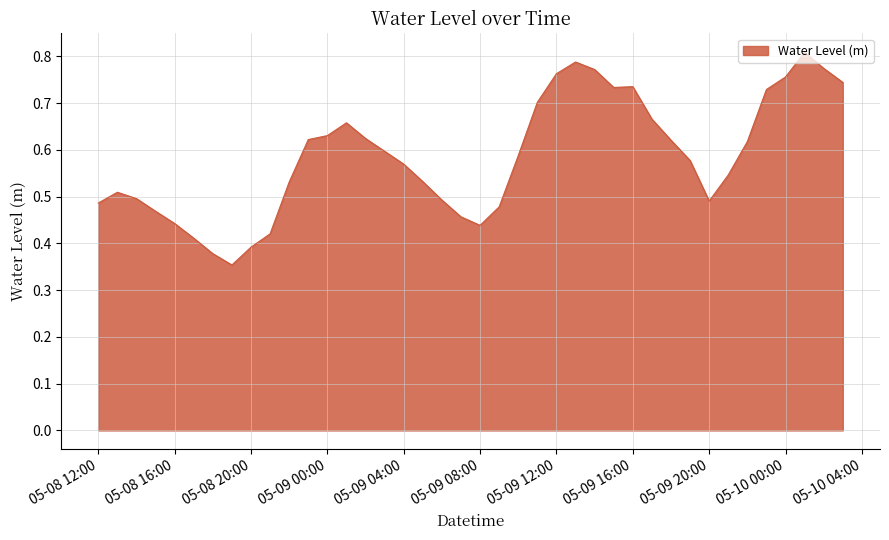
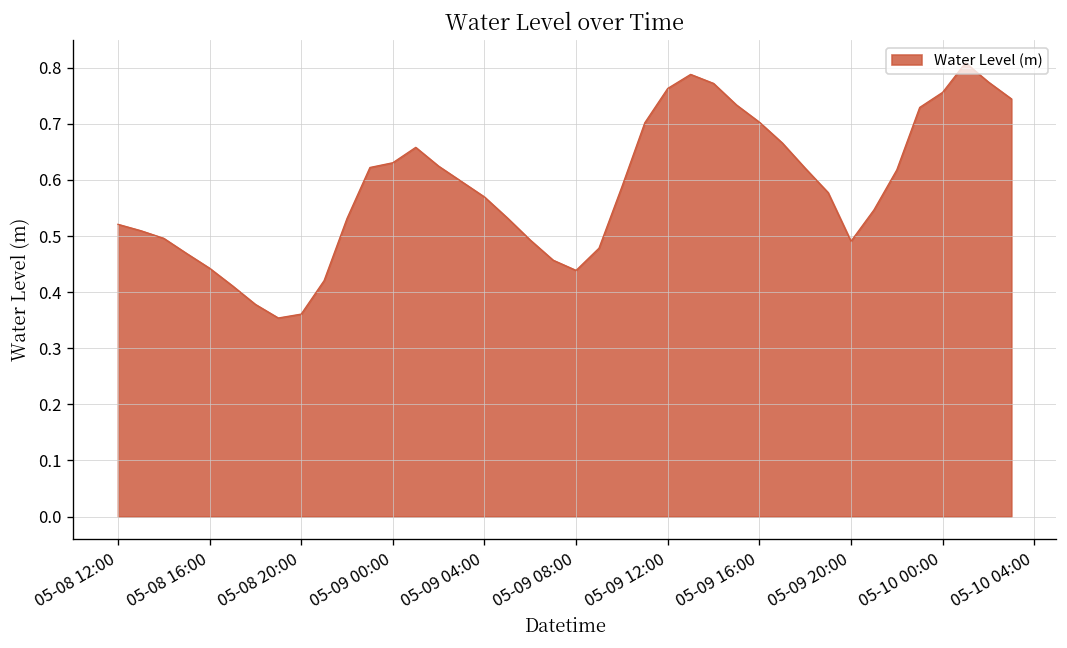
  {
-   "05-08 12:00": 0.49,
+   "05-08 12:00": 0.52,
    "05-08 16:00": 0.44,
-   "05-08 20:00": 0.39,
+   "05-08 20:00": 0.36,
    "05-09 00:00": 0.63,
    "05-09 04:00": 0.57,
    "05-09 08:00": 0.44,
    "05-09 12:00": 0.76,
-   "05-09 16:00": 0.74,
+   "05-09 16:00": 0.70,
    "05-09 20:00": 0.49,
    "05-10 00:00": 0.76
  }
